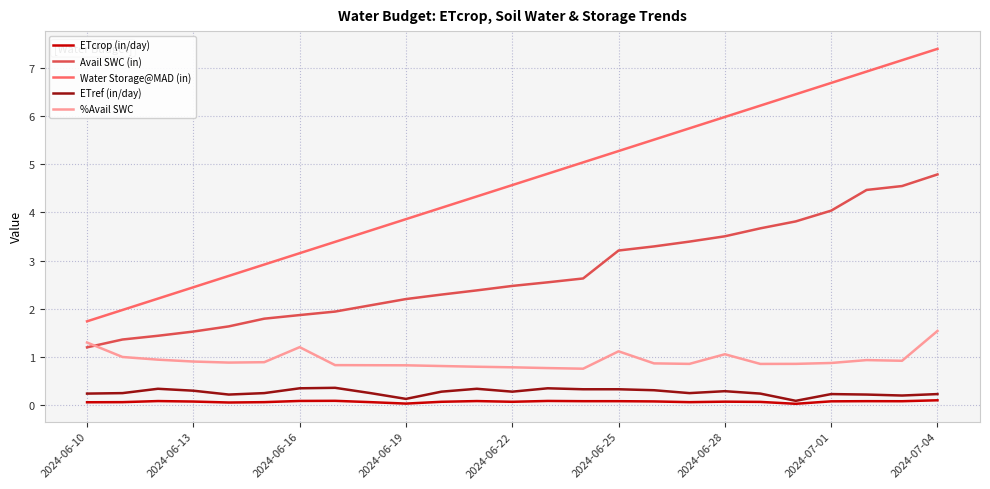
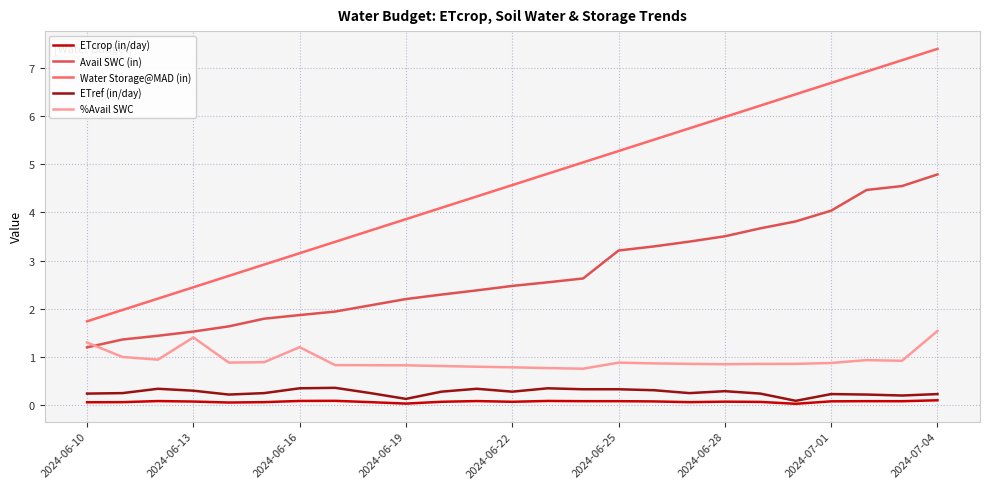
  {
    "%Avail SWC": {
      "2024-06-10": 1.3,
-     "2024-06-13": 0.9,
+     "2024-06-13": 1.4,
      "2024-06-16": 1.2,
      "2024-06-19": 0.8,
      "2024-06-22": 0.8,
-     "2024-06-25": 1.1,
-     "2024-06-28": 1.1,
+     "2024-06-25": 0.9,
+     "2024-06-28": 0.8,
      "2024-07-01": 0.9,
      "2024-07-04": 1.5
    }
  }
